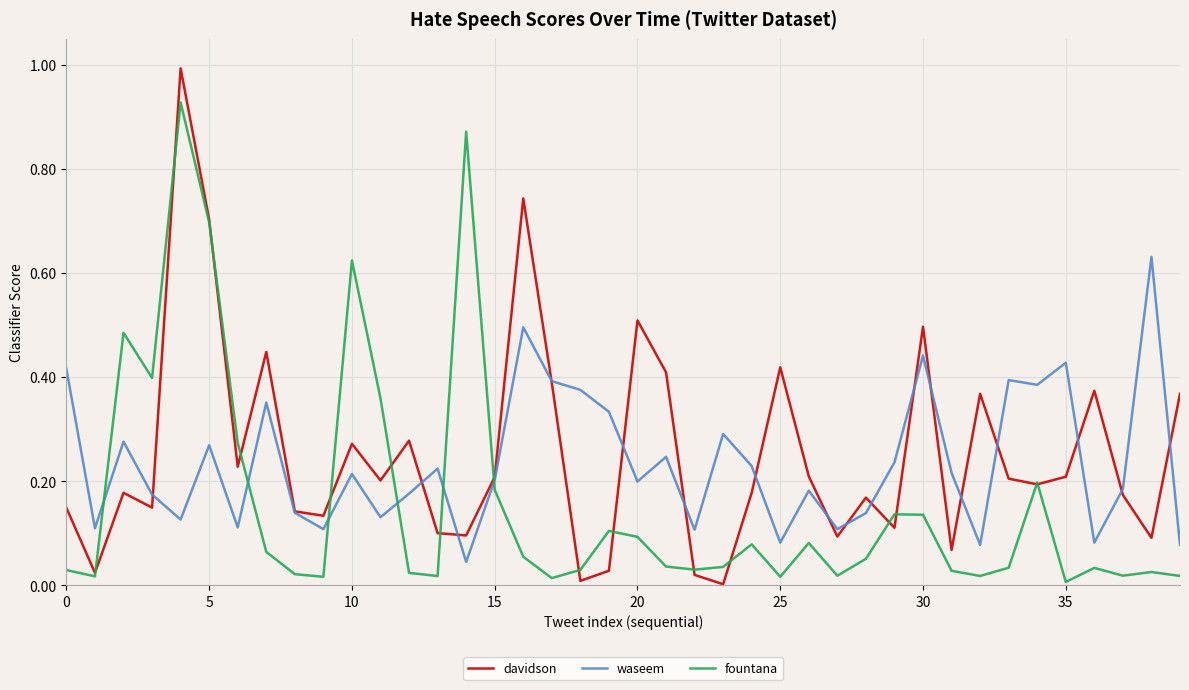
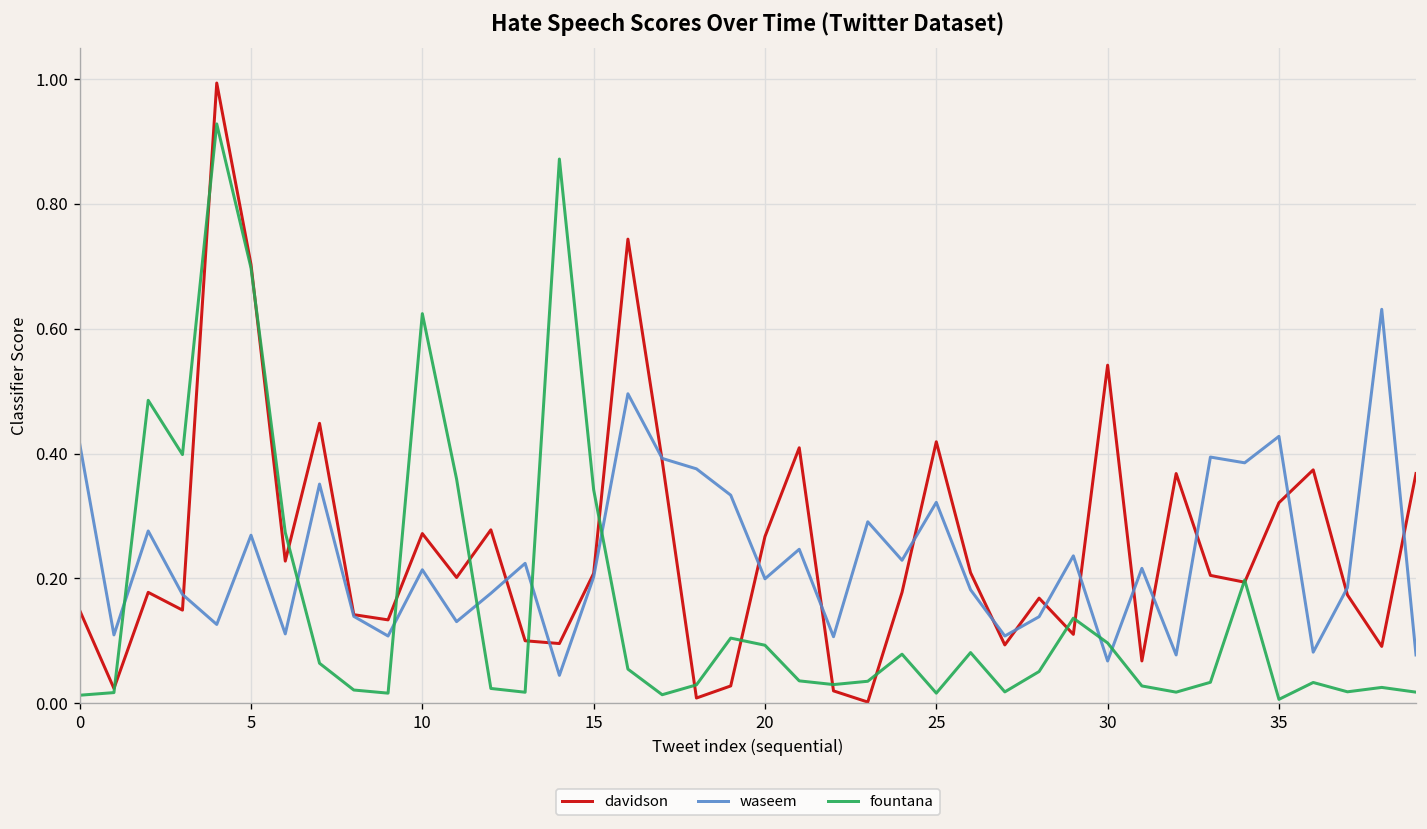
  {
    "davidson": {
      "0": 0.15,
      "5": 0.70,
      "10": 0.27,
      "15": 0.21,
-     "20": 0.51,
+     "20": 0.27,
      "25": 0.42,
-     "30": 0.50,
-     "35": 0.21
+     "30": 0.54,
+     "35": 0.32
    },
    "waseem": {
      "0": 0.42,
      "5": 0.27,
      "10": 0.21,
      "15": 0.20,
      "20": 0.20,
-     "25": 0.08,
-     "30": 0.44,
+     "25": 0.32,
+     "30": 0.07,
      "35": 0.43
    },
    "fountana": {
-     "0": 0.03,
+     "0": 0.01,
      "5": 0.70,
      "10": 0.62,
-     "15": 0.18,
+     "15": 0.34,
      "20": 0.09,
      "25": 0.02,
-     "30": 0.14,
+     "30": 0.10,
      "35": 0.01
    }
  }
